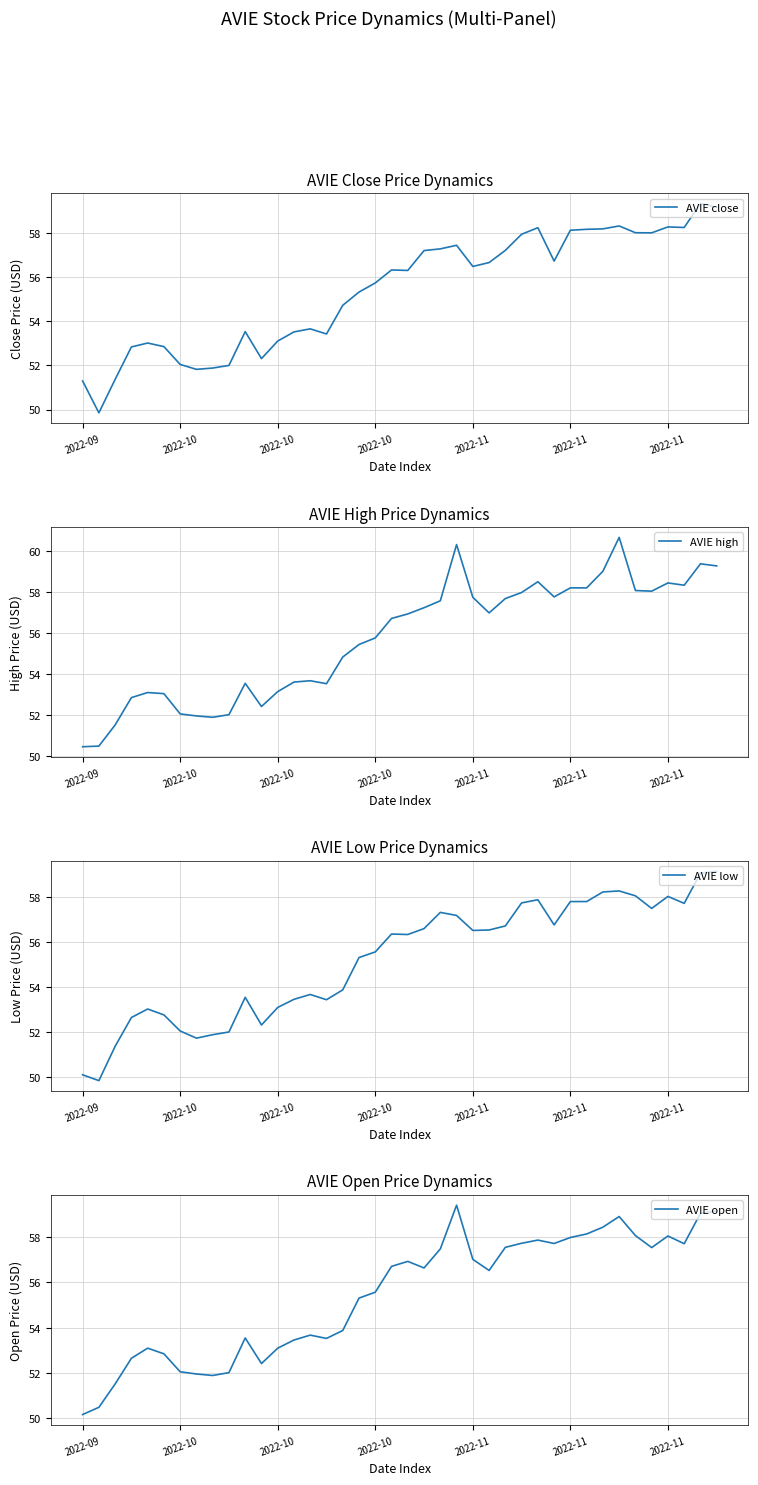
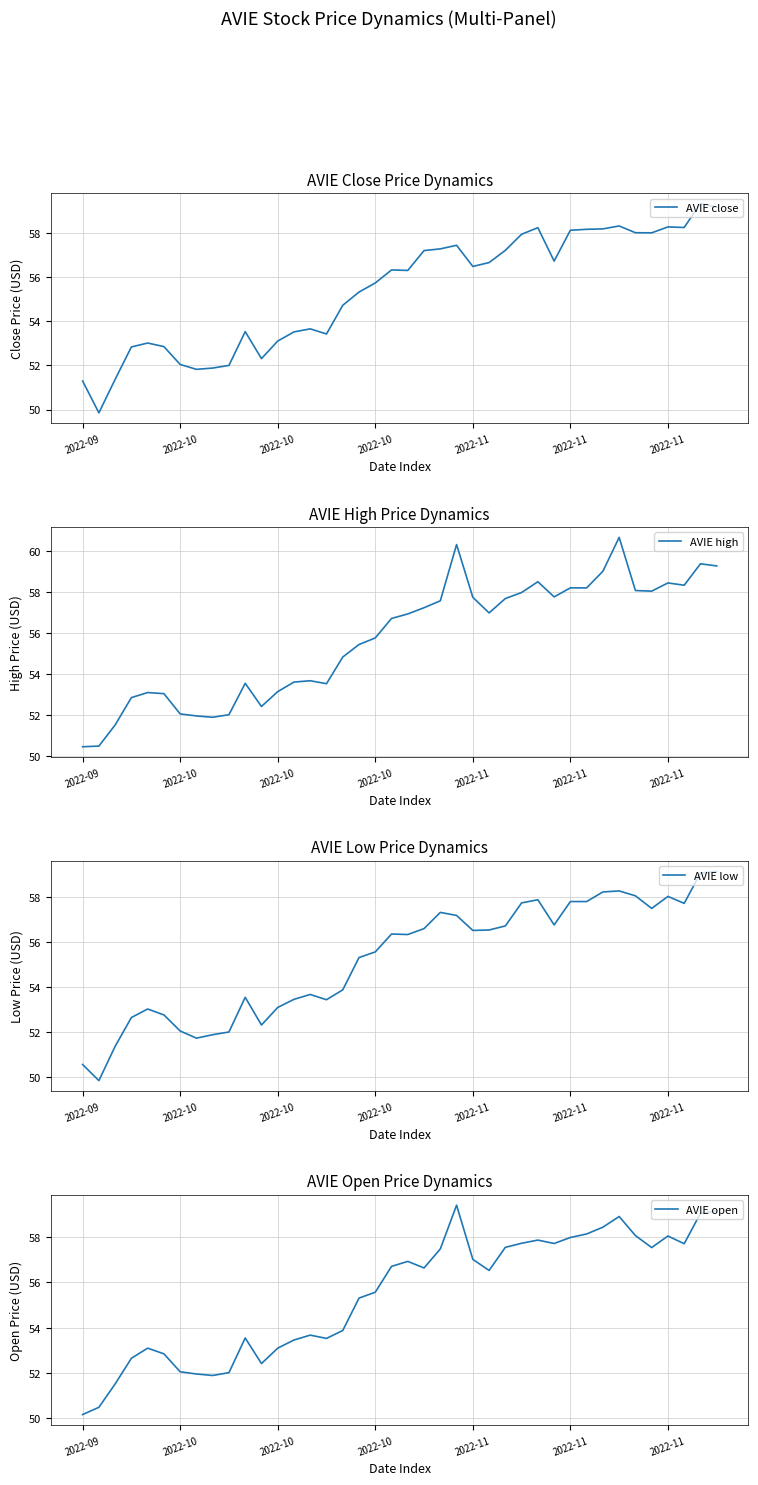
  {
    "AVIE Close Price Dynamics": {
      "2022-09": 51.3
    },
    "AVIE High Price Dynamics": {
      "2022-09": 50.4
    },
    "AVIE Low Price Dynamics": {
-     "2022-09": 50.1
+     "2022-09": 50.6
    },
    "AVIE Open Price Dynamics": {
      "2022-09": 50.2
    }
  }
